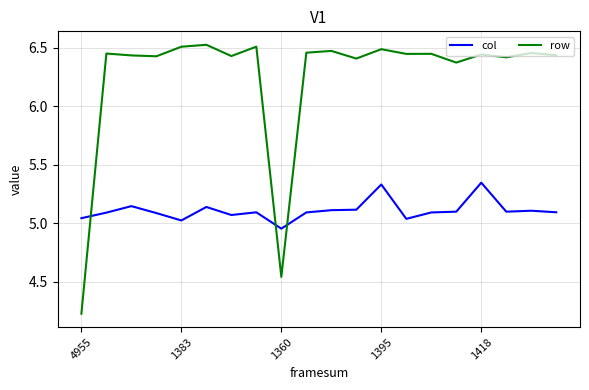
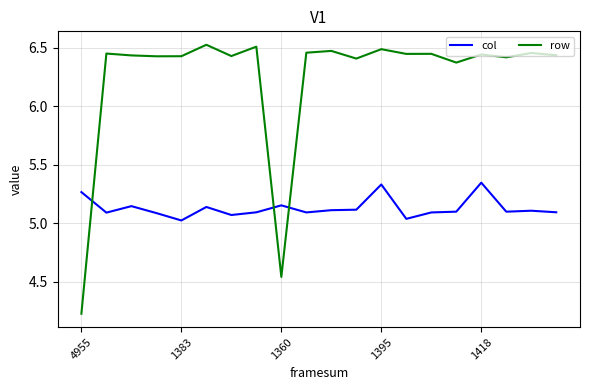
  {
    "col": {
-     "4955": 5.04,
+     "4955": 5.27,
      "1383": 5.02,
-     "1360": 4.95,
+     "1360": 5.15,
      "1395": 5.33,
      "1418": 5.35
    },
    "row": {
      "4955": 4.23,
-     "1383": 6.51,
+     "1383": 6.43,
      "1360": 4.54,
      "1395": 6.49
    }
  }
